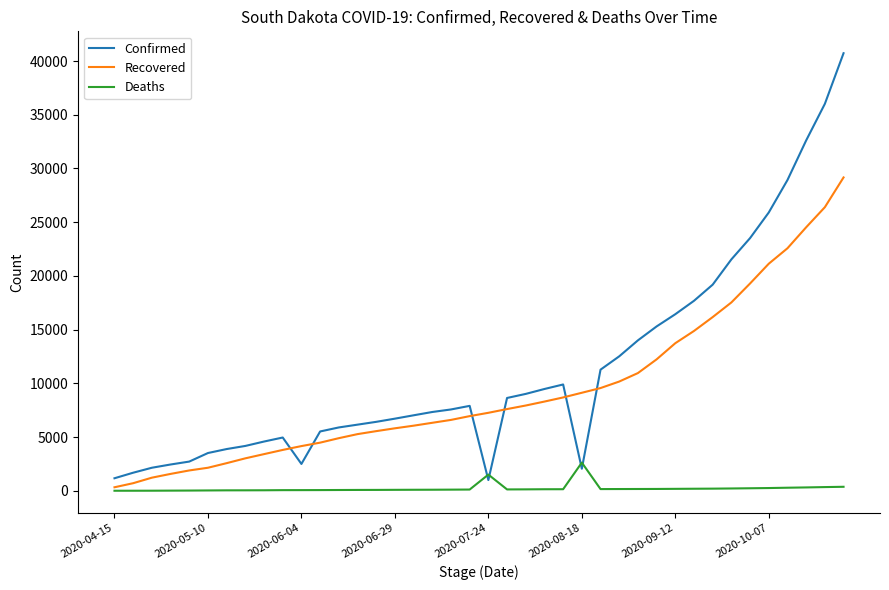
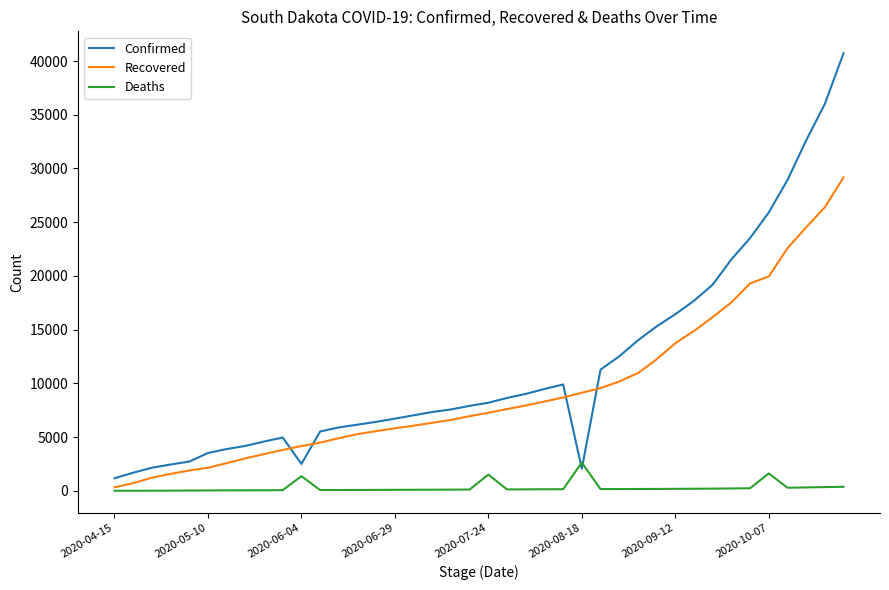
  {
    "Confirmed": {
      "2020-04-15": 1200,
      "2020-05-10": 3500,
      "2020-06-04": 2500,
      "2020-06-29": 6700,
-     "2020-07-24": 1000,
+     "2020-07-24": 8200,
      "2020-08-18": 2100,
      "2020-09-12": 16400,
      "2020-10-07": 25900
    },
    "Recovered": {
      "2020-04-15": 300,
      "2020-05-10": 2100,
      "2020-06-04": 4200,
      "2020-06-29": 5800,
      "2020-07-24": 7300,
      "2020-08-18": 9100,
      "2020-09-12": 13700,
-     "2020-10-07": 21100
+     "2020-10-07": 20000
    },
    "Deaths": {
      "2020-04-15": 0,
      "2020-05-10": 0,
-     "2020-06-04": 100,
+     "2020-06-04": 1400,
      "2020-06-29": 100,
      "2020-07-24": 1500,
      "2020-08-18": 2600,
      "2020-09-12": 200,
-     "2020-10-07": 300
+     "2020-10-07": 1600
    }
  }
